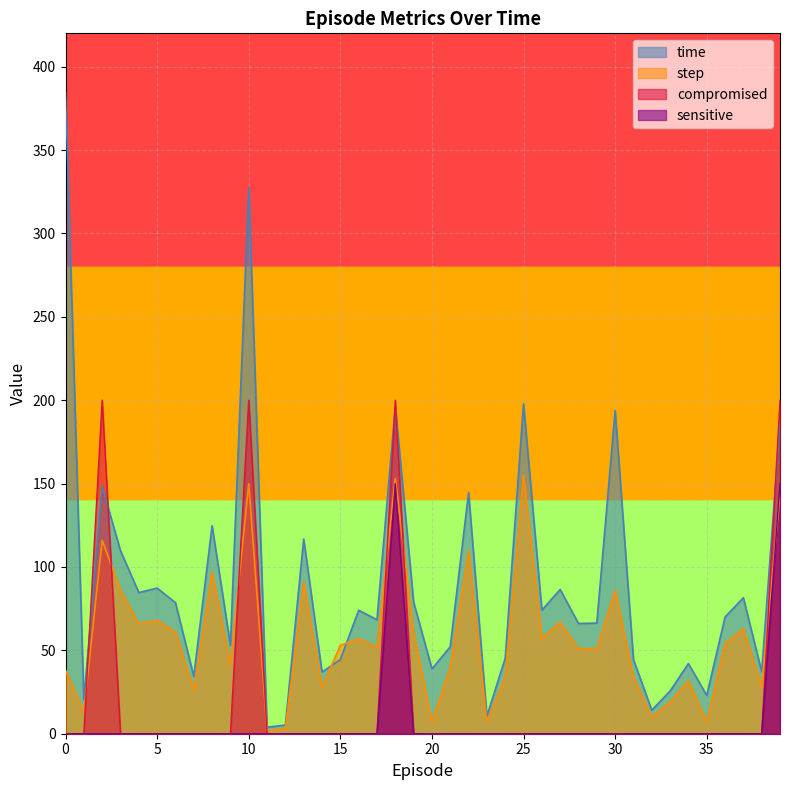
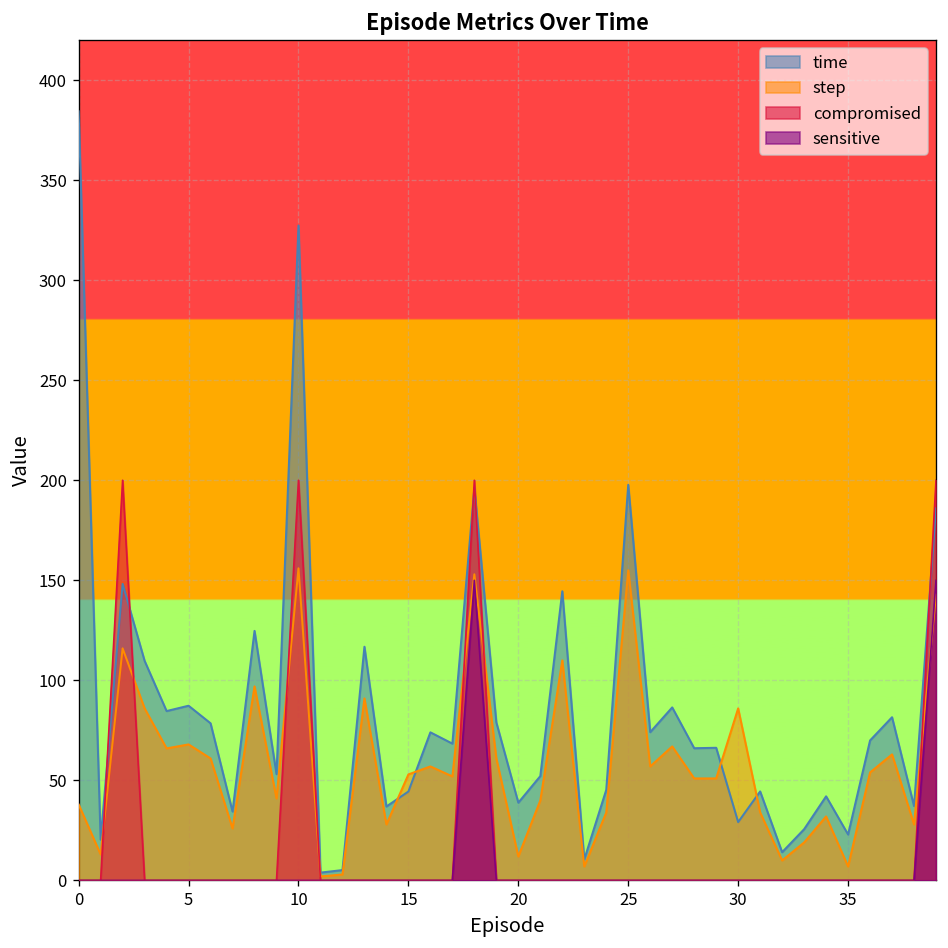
  {
    "time": {
      "0": 384,
      "5": 87,
      "10": 327,
      "15": 44,
      "20": 39,
      "25": 198,
-     "30": 194,
+     "30": 29,
      "35": 23
    },
    "step": {
      "0": 38,
      "5": 68,
-     "10": 150,
+     "10": 156,
      "15": 53,
-     "20": 7,
+     "20": 12,
      "25": 155,
      "30": 86,
      "35": 7
    },
    "compromised": {
      "10": 200
    },
    "sensitive": {
      "10": 0
    }
  }
